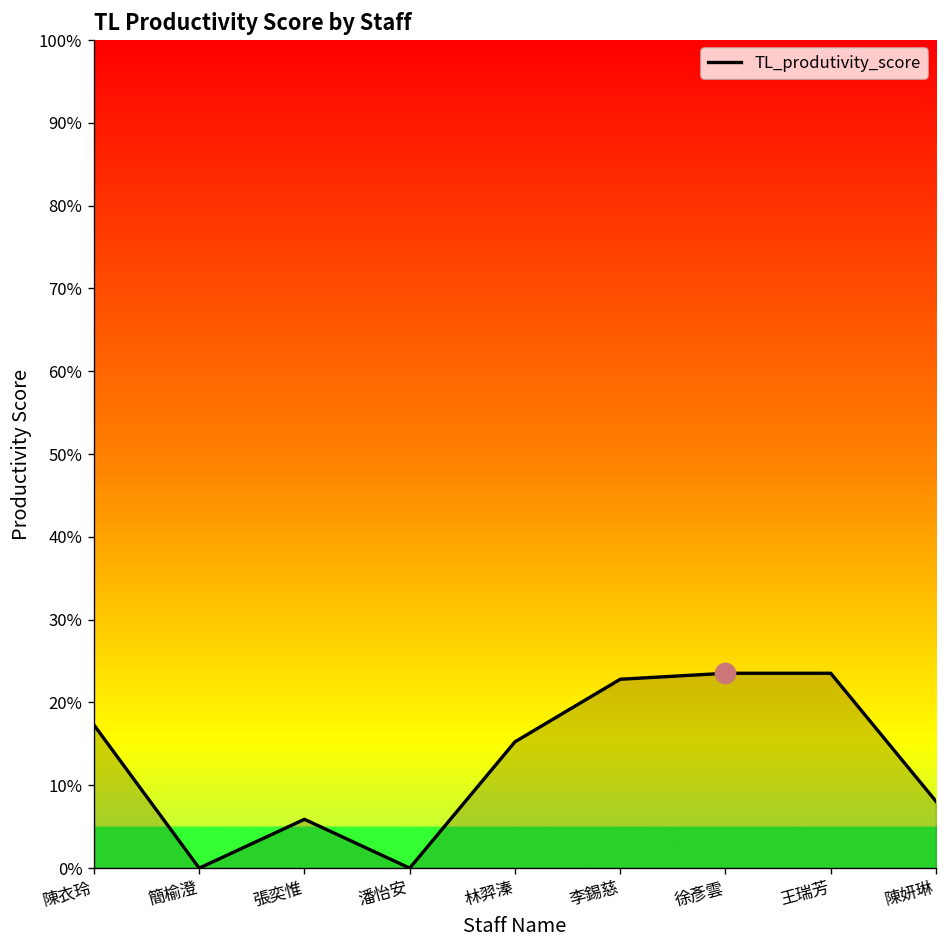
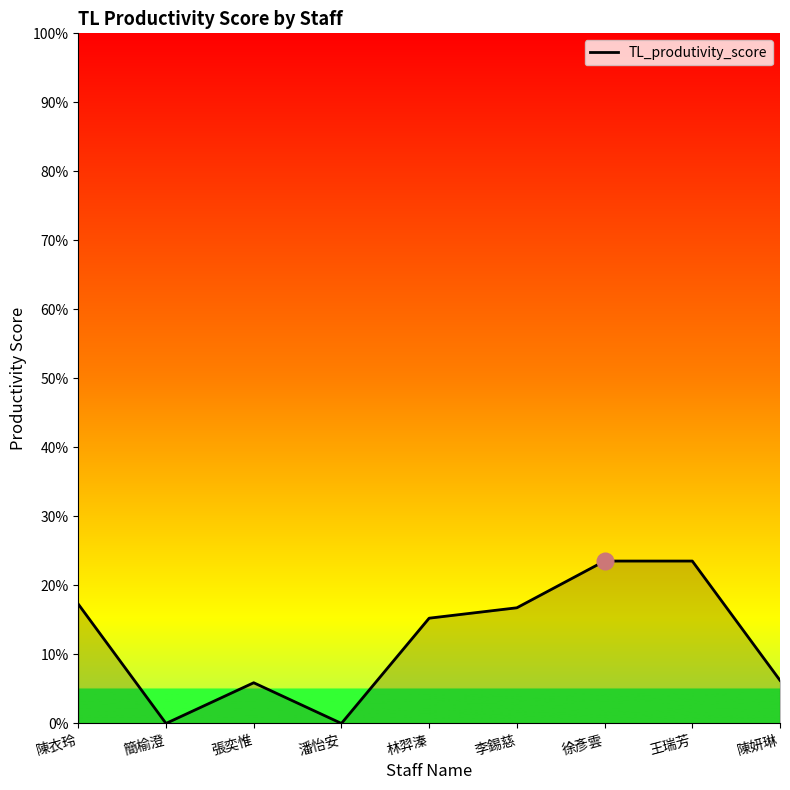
  {
    "TL_produtivity_score": {
      "陳衣玲": "17%",
      "簡榆澄": "0%",
      "張奕惟": "6%",
      "潘怡安": "0%",
      "林羿溱": "15%",
-     "李錫慈": "23%",
+     "李錫慈": "17%",
      "王瑞芳": "24%",
-     "陳妍琳": "8%"
+     "陳妍琳": "6%"
    }
  }
